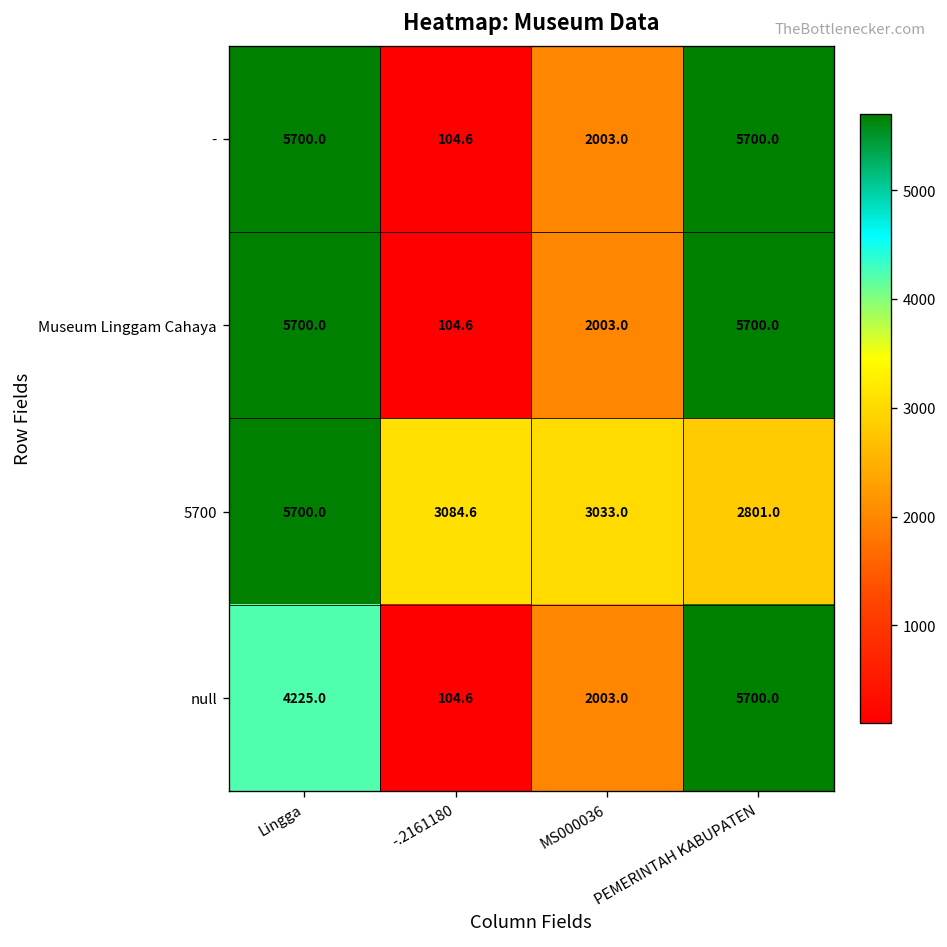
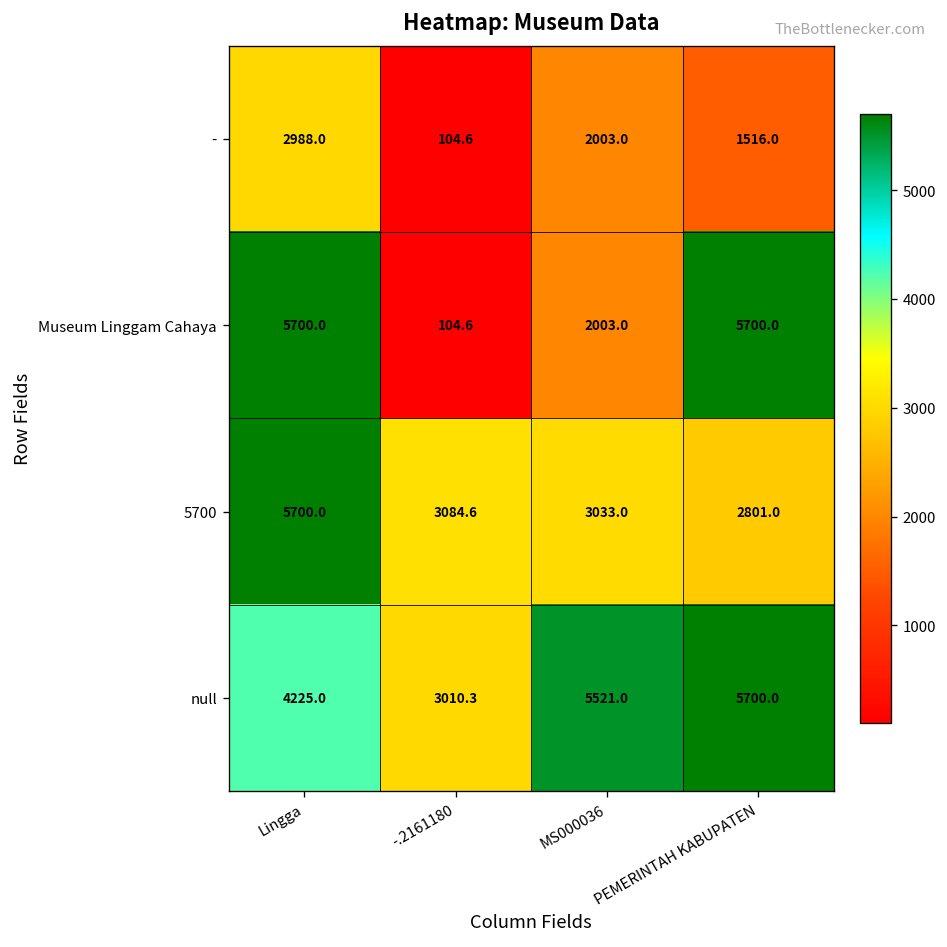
  {
    "-": {
-     "Lingga": 5700.0,
+     "Lingga": 2988.0,
      "-.2161180": 104.6,
      "MS000036": 2003.0,
-     "PEMERINTAH KABUPATEN": 5700.0
+     "PEMERINTAH KABUPATEN": 1516.0
    },
    "Museum Linggam Cahaya": {
      "Lingga": 5700.0,
      "-.2161180": 104.6,
      "MS000036": 2003.0,
      "PEMERINTAH KABUPATEN": 5700.0
    },
    "5700": {
      "Lingga": 5700.0,
      "-.2161180": 3084.6,
      "MS000036": 3033.0,
      "PEMERINTAH KABUPATEN": 2801.0
    },
    "null": {
      "Lingga": 4225.0,
-     "-.2161180": 104.6,
-     "MS000036": 2003.0,
+     "-.2161180": 3010.3,
+     "MS000036": 5521.0,
      "PEMERINTAH KABUPATEN": 5700.0
    }
  }
